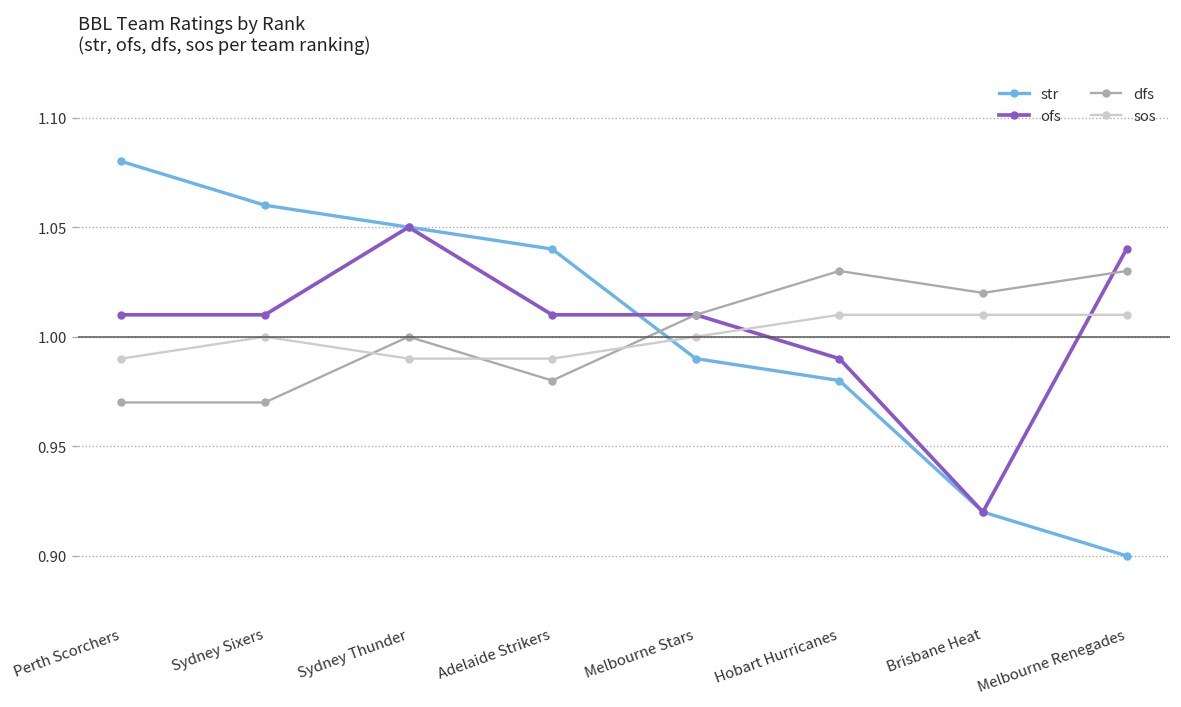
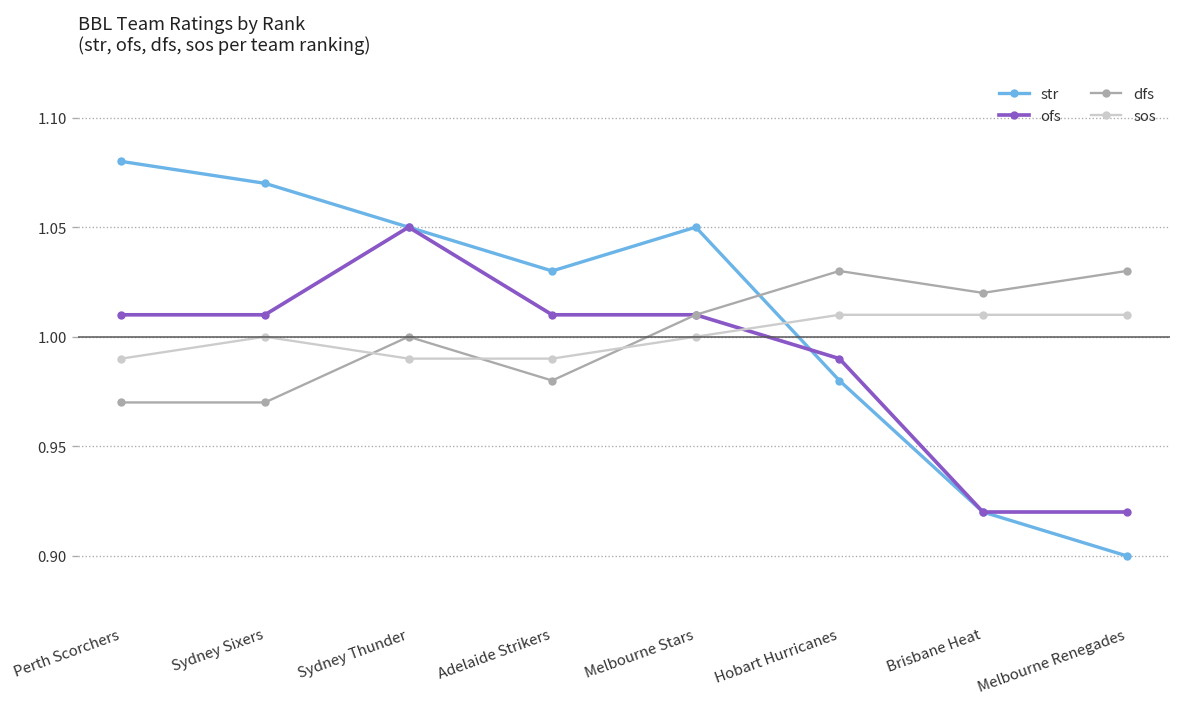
  {
    "str": {
      "Perth Scorchers": 1.08,
-     "Sydney Sixers": 1.06,
-     "Adelaide Strikers": 1.04,
-     "Melbourne Stars": 0.99,
+     "Sydney Sixers": 1.07,
+     "Adelaide Strikers": 1.03,
+     "Melbourne Stars": 1.05,
      "Hobart Hurricanes": 0.98,
      "Melbourne Renegades": 0.90
    },
    "ofs": {
      "Perth Scorchers": 1.01,
      "Sydney Sixers": 1.01,
      "Adelaide Strikers": 1.01,
      "Hobart Hurricanes": 0.99,
-     "Melbourne Renegades": 1.04
+     "Melbourne Renegades": 0.92
    }
  }
